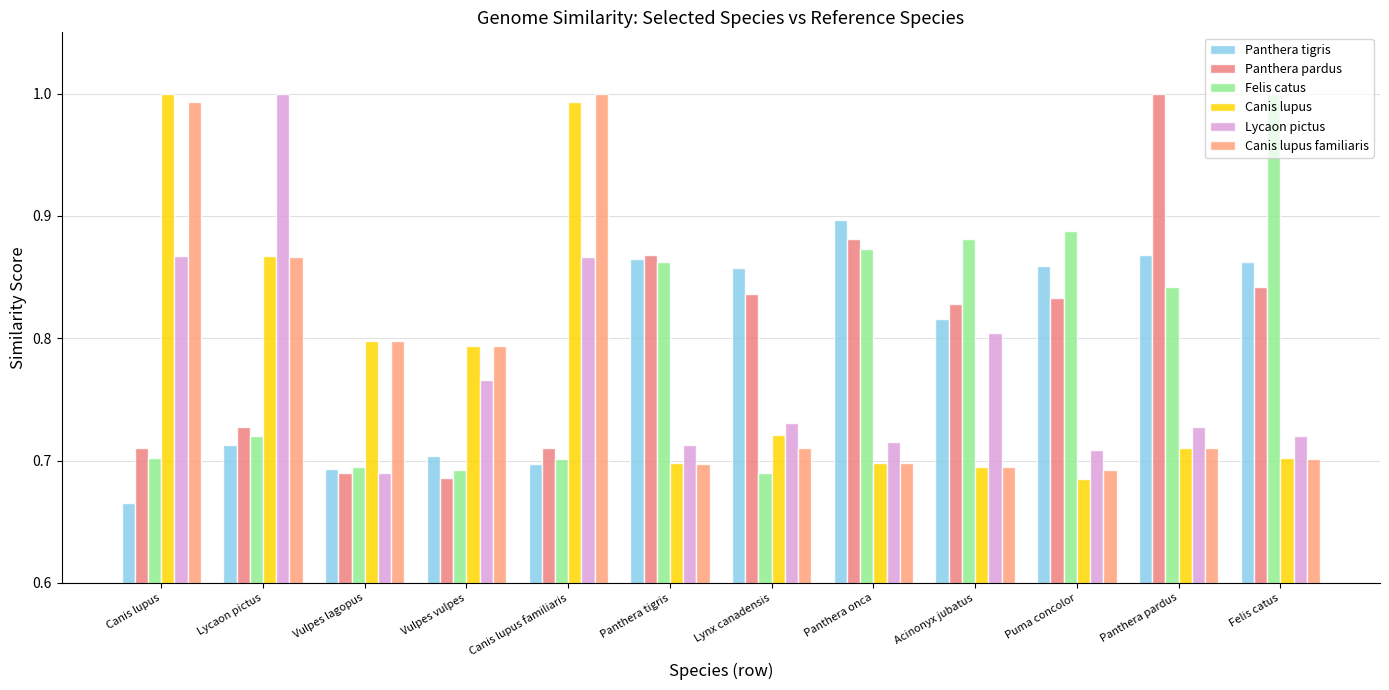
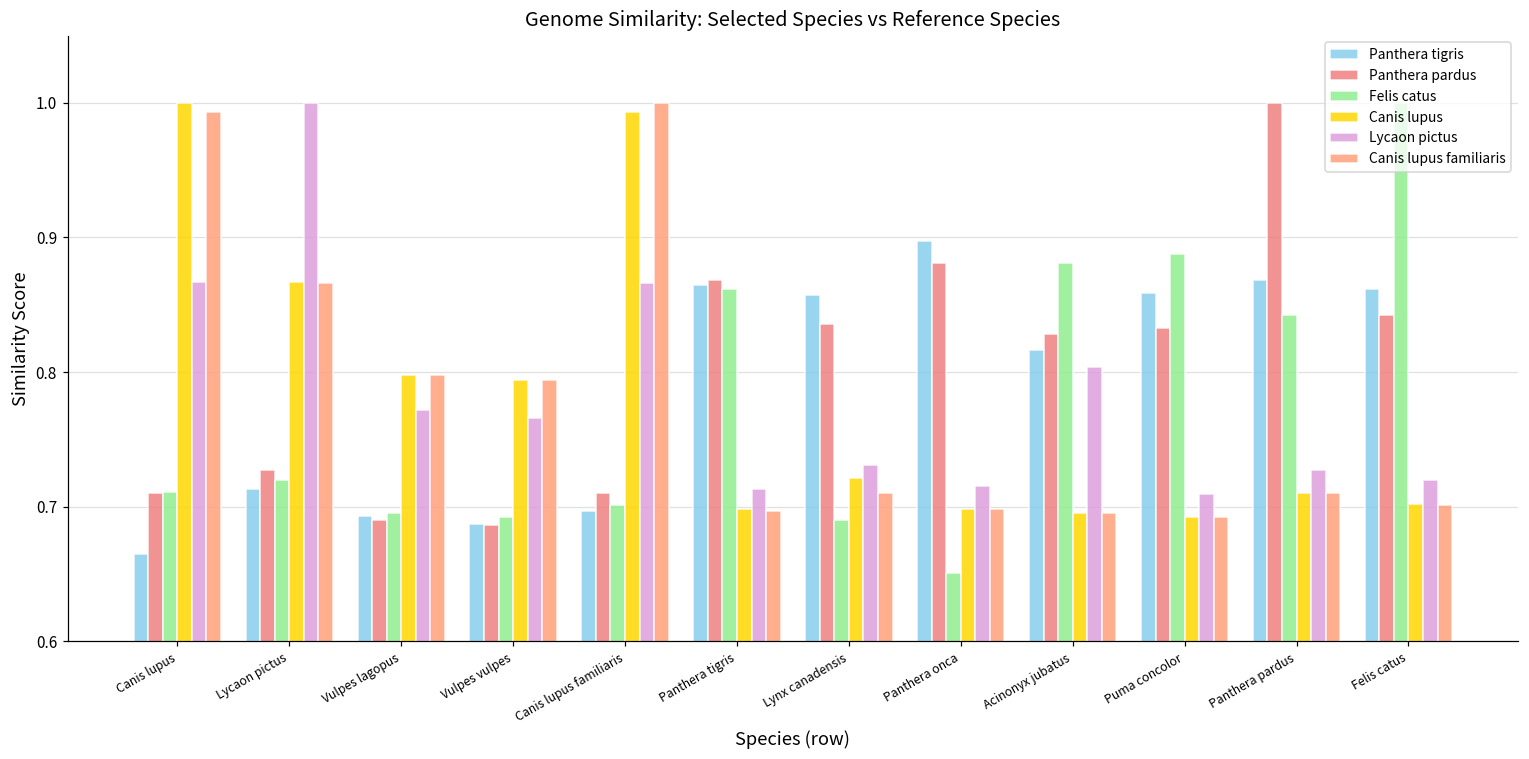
  {
    "Panthera tigris": {
      "Canis lupus": 0.665,
      "Lycaon pictus": 0.713,
      "Vulpes lagopus": 0.693,
-     "Vulpes vulpes": 0.704,
+     "Vulpes vulpes": 0.687,
      "Canis lupus familiaris": 0.697,
      "Panthera tigris": 0.865,
      "Lynx canadensis": 0.857,
      "Panthera onca": 0.897,
      "Acinonyx jubatus": 0.816,
      "Puma concolor": 0.859,
      "Panthera pardus": 0.868,
      "Felis catus": 0.862
    },
    "Felis catus": {
-     "Canis lupus": 0.702,
+     "Canis lupus": 0.711,
      "Lycaon pictus": 0.720,
      "Vulpes lagopus": 0.695,
      "Vulpes vulpes": 0.692,
      "Canis lupus familiaris": 0.701,
      "Panthera tigris": 0.862,
      "Lynx canadensis": 0.690,
-     "Panthera onca": 0.873,
+     "Panthera onca": 0.651,
      "Acinonyx jubatus": 0.881,
      "Puma concolor": 0.888,
      "Panthera pardus": 0.842
    },
    "Canis lupus": {
      "Canis lupus": 1.000,
      "Lycaon pictus": 0.867,
      "Vulpes lagopus": 0.798,
      "Vulpes vulpes": 0.794,
      "Canis lupus familiaris": 0.993,
      "Panthera tigris": 0.698,
      "Lynx canadensis": 0.721,
      "Panthera onca": 0.698,
      "Acinonyx jubatus": 0.695,
-     "Puma concolor": 0.685,
+     "Puma concolor": 0.692,
      "Panthera pardus": 0.710,
      "Felis catus": 0.702
    },
    "Lycaon pictus": {
      "Canis lupus": 0.867,
      "Lycaon pictus": 1.000,
-     "Vulpes lagopus": 0.690,
+     "Vulpes lagopus": 0.772,
      "Vulpes vulpes": 0.766,
      "Canis lupus familiaris": 0.866,
      "Panthera tigris": 0.713,
      "Lynx canadensis": 0.731,
      "Panthera onca": 0.715,
      "Acinonyx jubatus": 0.804,
      "Puma concolor": 0.709,
      "Panthera pardus": 0.727,
      "Felis catus": 0.720
    }
  }
